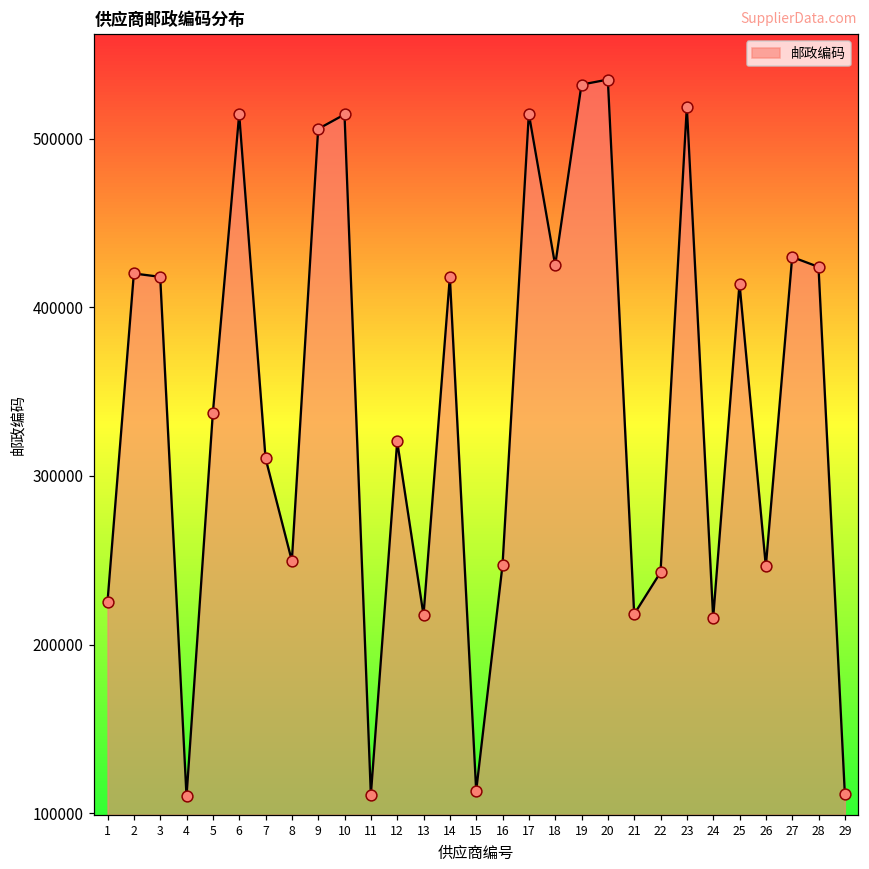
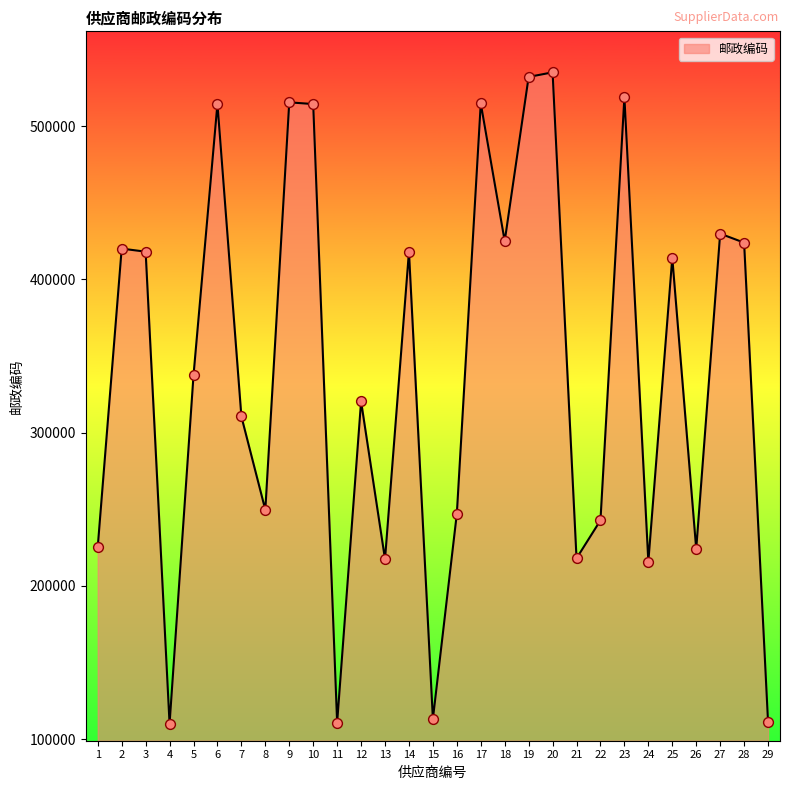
  {
    "1": 226000,
    "2": 420000,
    "3": 418000,
    "4": 110000,
    "5": 337000,
    "6": 515000,
    "7": 311000,
    "8": 250000,
-   "9": 506000,
+   "9": 516000,
    "10": 514000,
    "11": 111000,
    "12": 320000,
    "13": 217000,
    "14": 418000,
    "15": 113000,
    "16": 247000,
    "17": 515000,
    "18": 425000,
    "19": 532000,
    "20": 535000,
    "21": 218000,
    "22": 243000,
    "23": 519000,
    "24": 216000,
    "25": 414000,
-   "26": 246000,
+   "26": 224000,
    "27": 430000,
    "28": 424000,
    "29": 111000
  }
